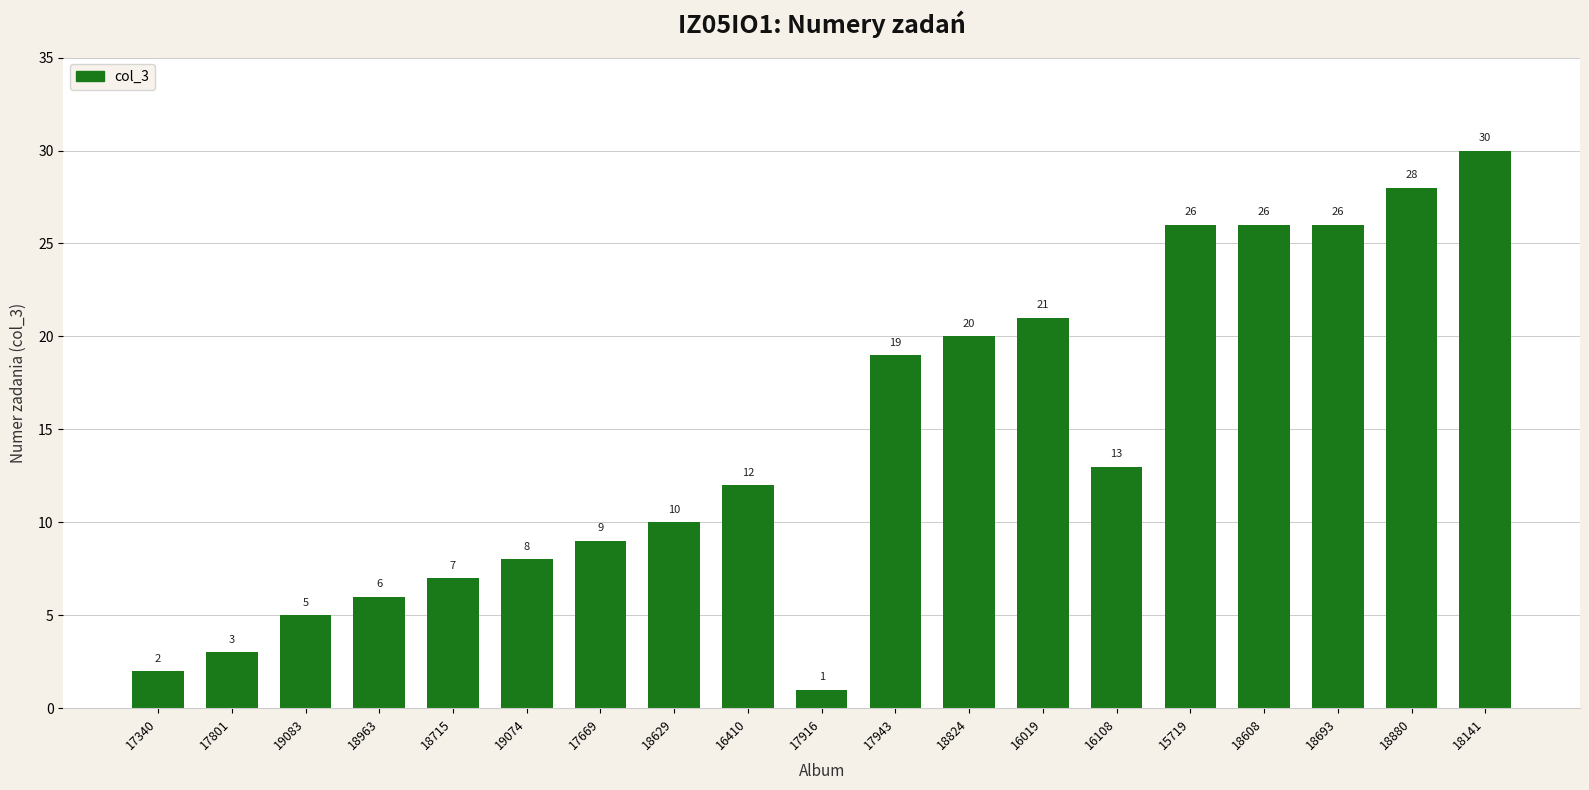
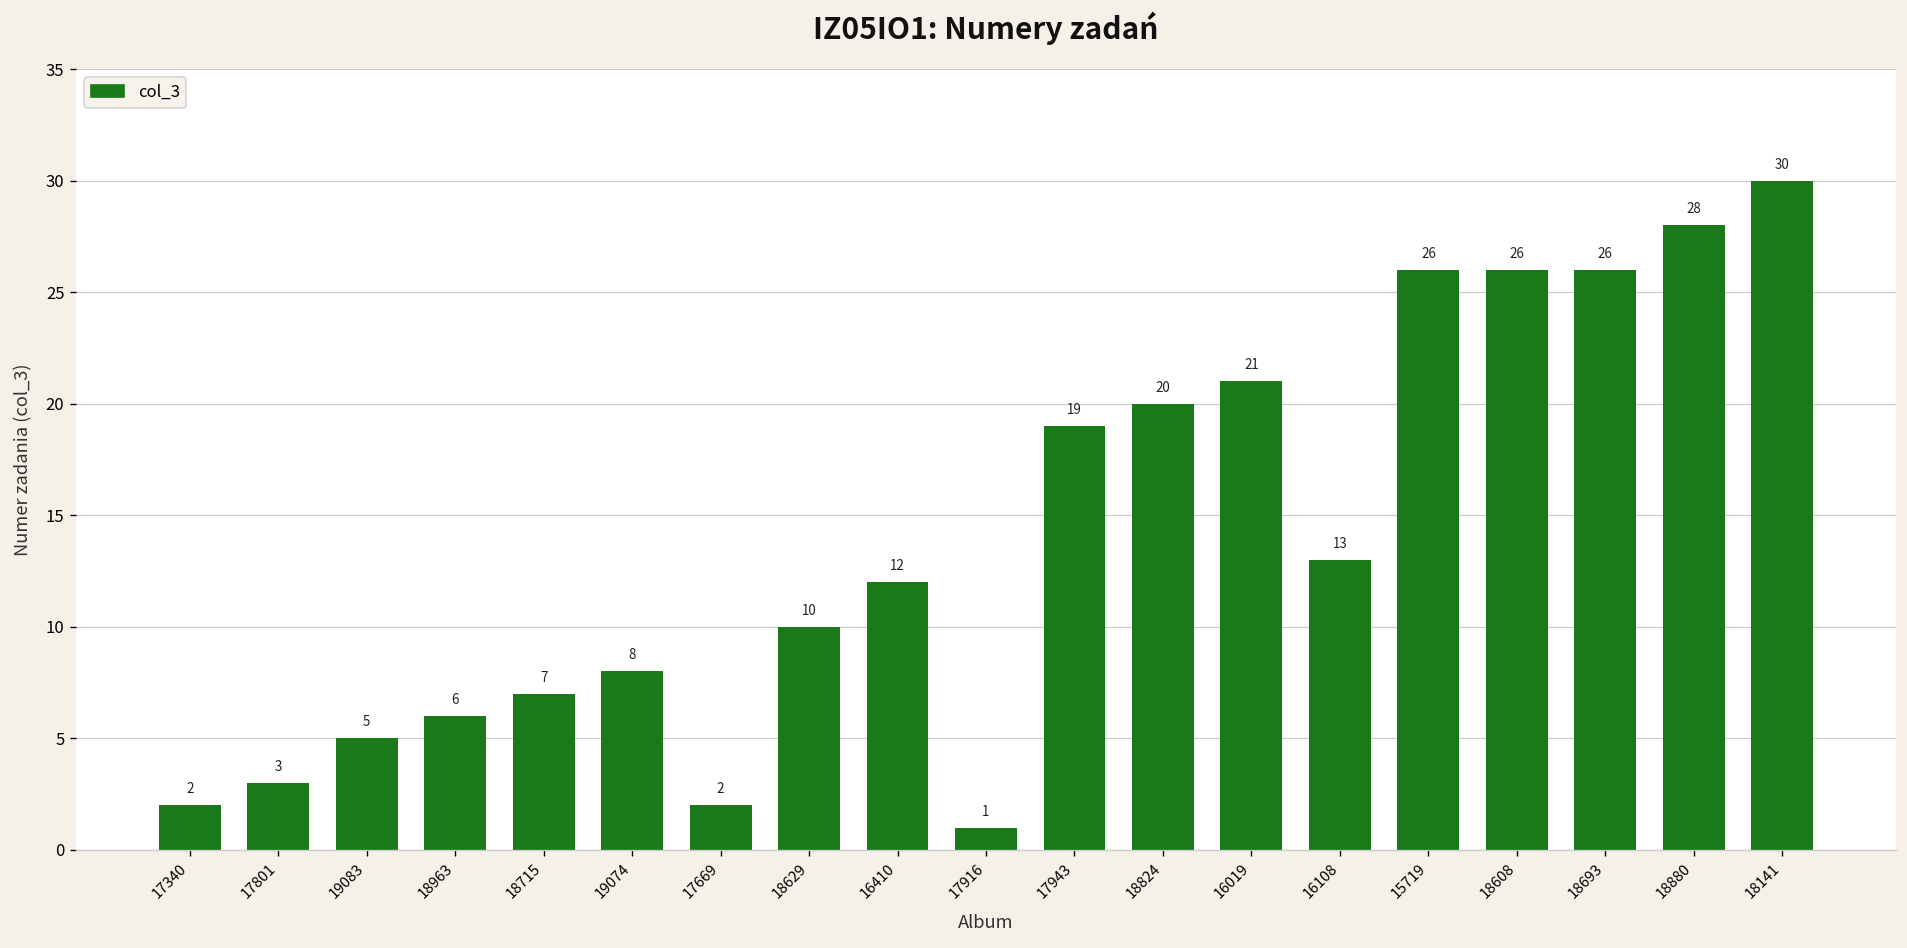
  {
    "17340": 2,
    "17801": 3,
    "19083": 5,
    "18963": 6,
    "18715": 7,
    "19074": 8,
-   "17669": 9,
+   "17669": 2,
    "18629": 10,
    "16410": 12,
    "17916": 1,
    "17943": 19,
    "18824": 20,
    "16019": 21,
    "16108": 13,
    "15719": 26,
    "18608": 26,
    "18693": 26,
    "18880": 28,
    "18141": 30
  }
